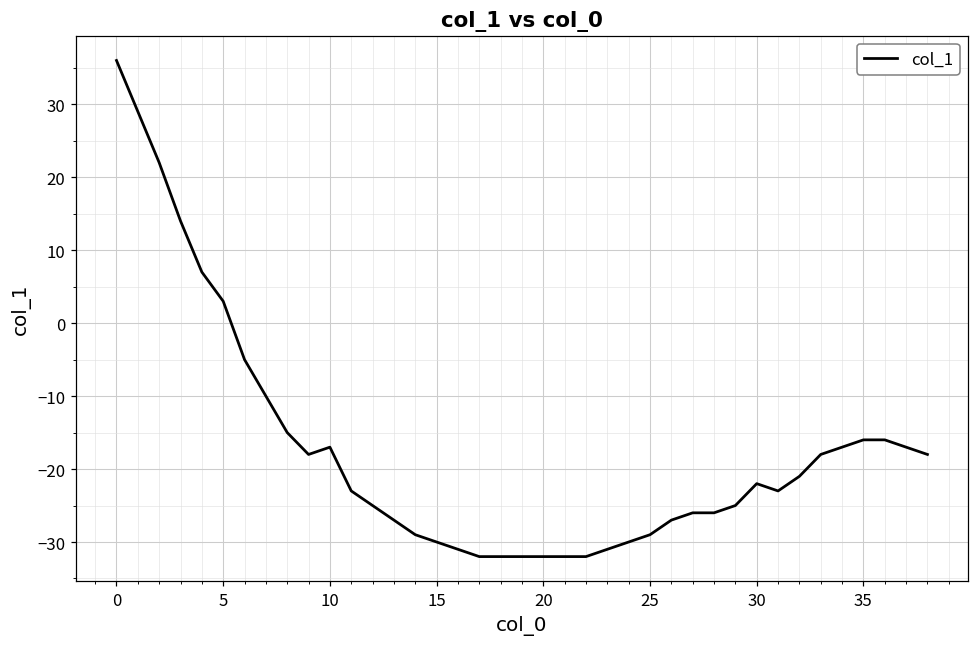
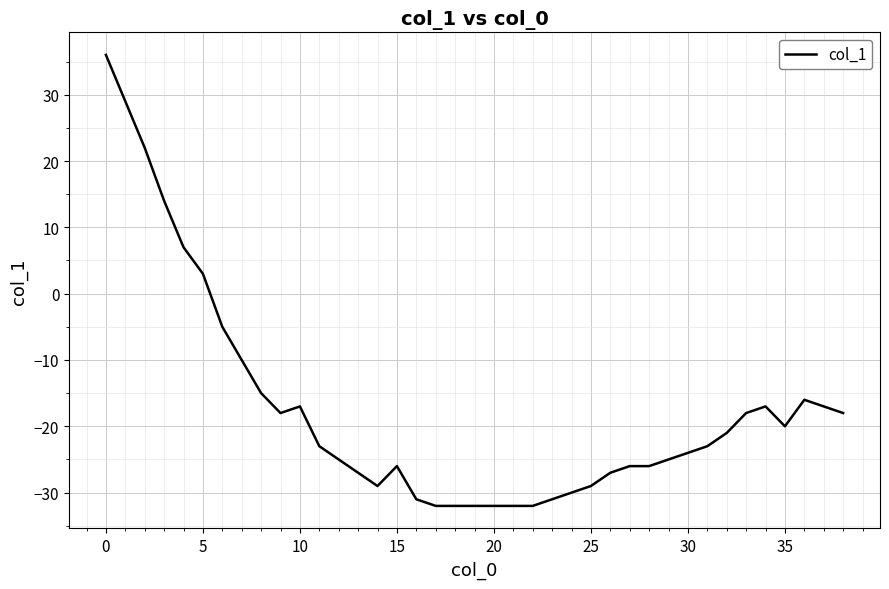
  {
    "0": 36,
    "5": 3,
    "10": -17,
-   "15": -30,
+   "15": -26,
    "20": -32,
    "25": -29,
-   "30": -22,
-   "35": -16
+   "30": -24,
+   "35": -20
  }
